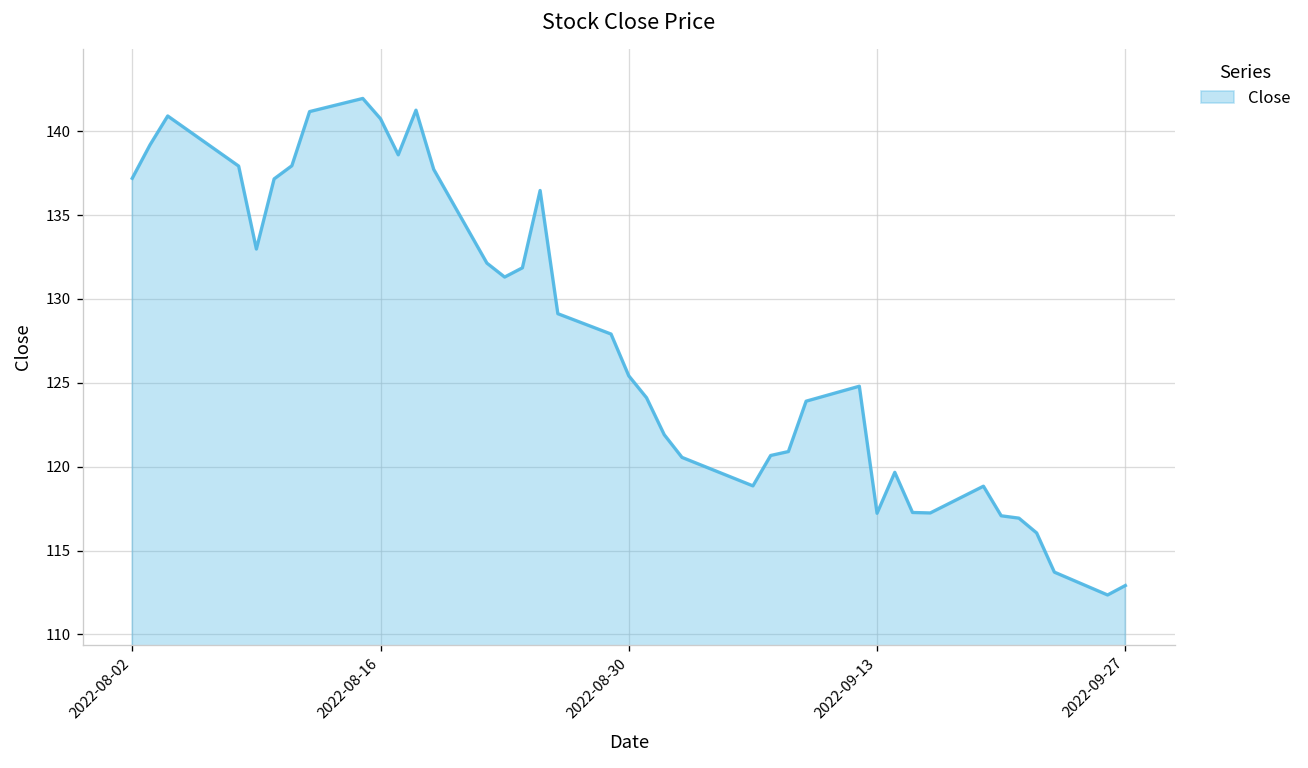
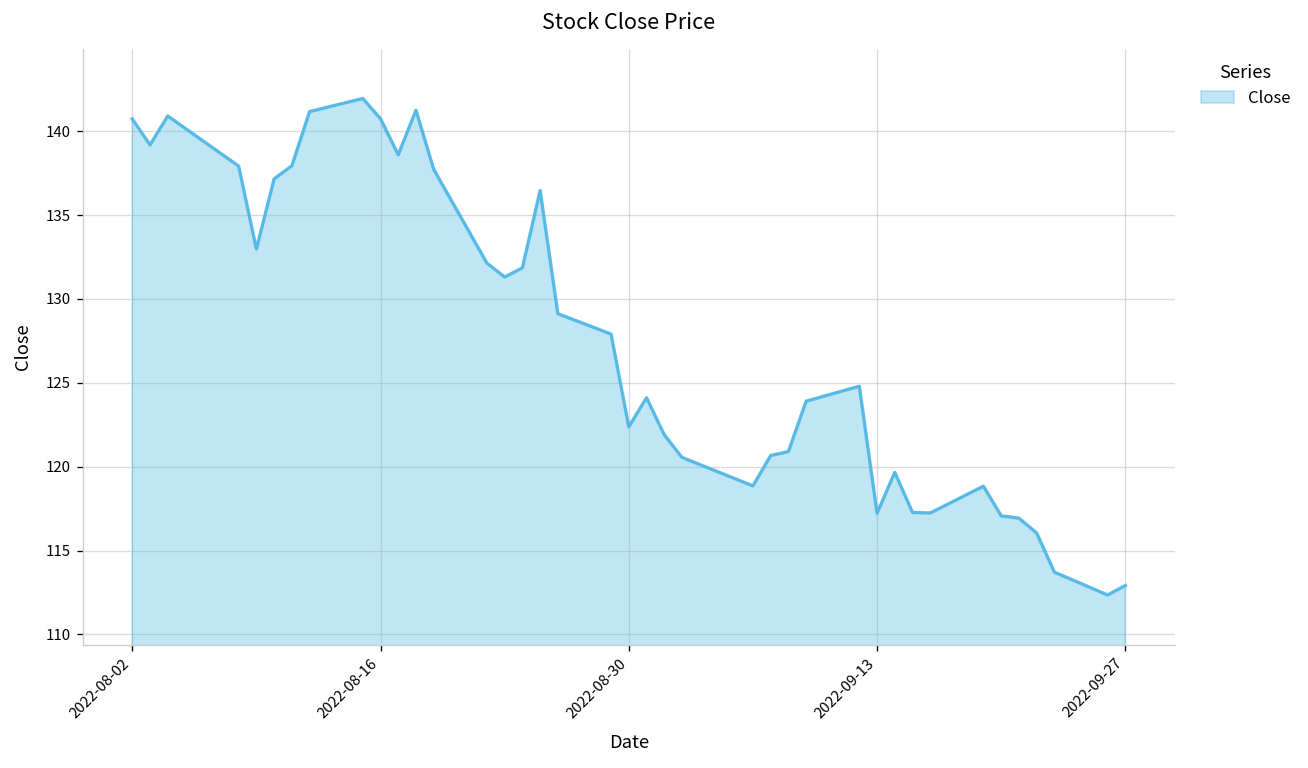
  {
-   "2022-08-02": 137.2,
+   "2022-08-02": 140.7,
    "2022-08-16": 140.7,
-   "2022-08-30": 125.4,
+   "2022-08-30": 122.4,
    "2022-09-13": 117.2,
    "2022-09-27": 112.9
  }
